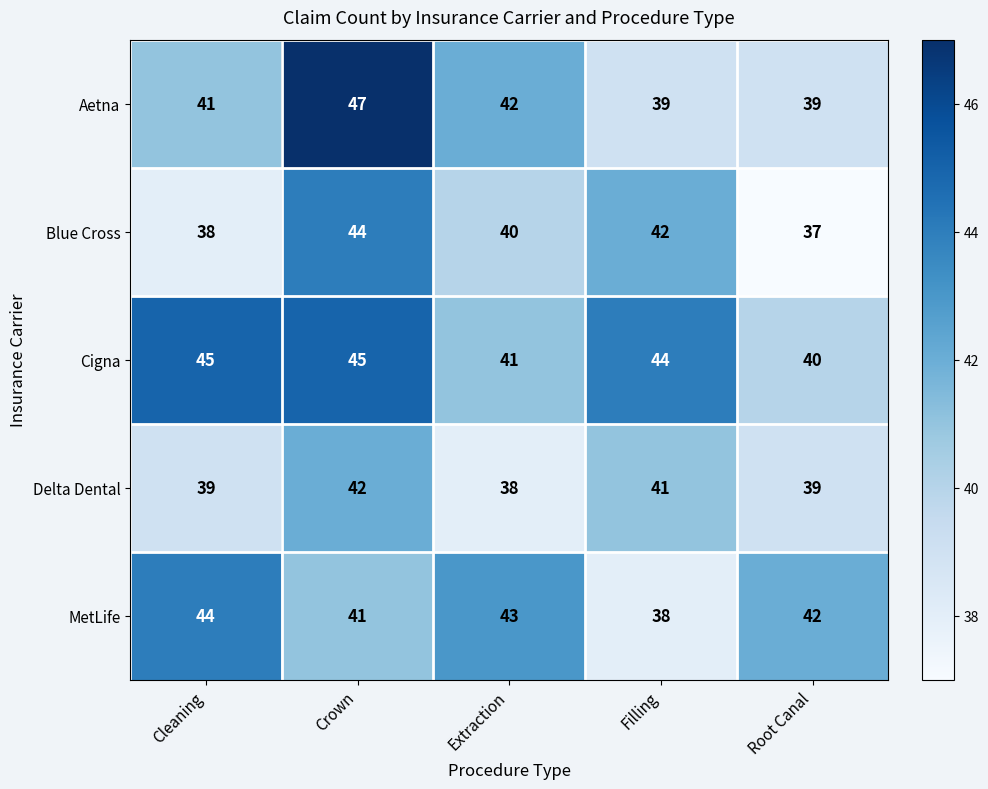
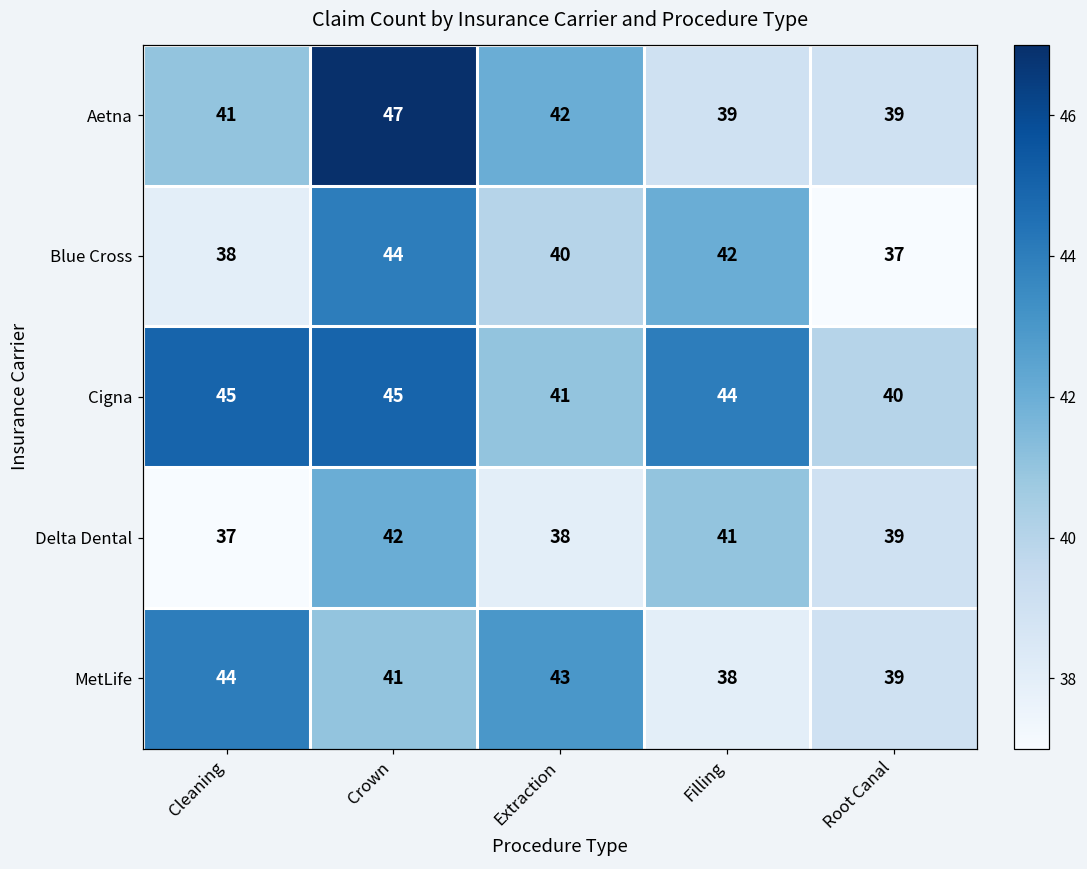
  {
    "Aetna": {
      "Cleaning": 41,
      "Crown": 47,
      "Extraction": 42,
      "Filling": 39,
      "Root Canal": 39
    },
    "Blue Cross": {
      "Cleaning": 38,
      "Crown": 44,
      "Extraction": 40,
      "Filling": 42,
      "Root Canal": 37
    },
    "Cigna": {
      "Cleaning": 45,
      "Crown": 45,
      "Extraction": 41,
      "Filling": 44,
      "Root Canal": 40
    },
    "Delta Dental": {
-     "Cleaning": 39,
+     "Cleaning": 37,
      "Crown": 42,
      "Extraction": 38,
      "Filling": 41,
      "Root Canal": 39
    },
    "MetLife": {
      "Cleaning": 44,
      "Crown": 41,
      "Extraction": 43,
      "Filling": 38,
-     "Root Canal": 42
+     "Root Canal": 39
    }
  }
